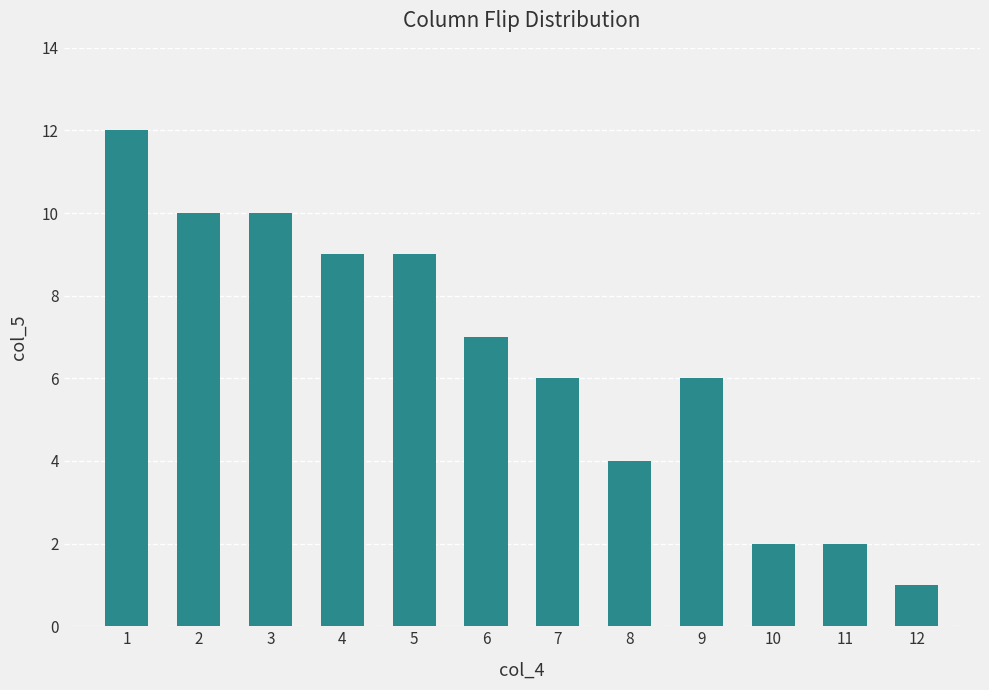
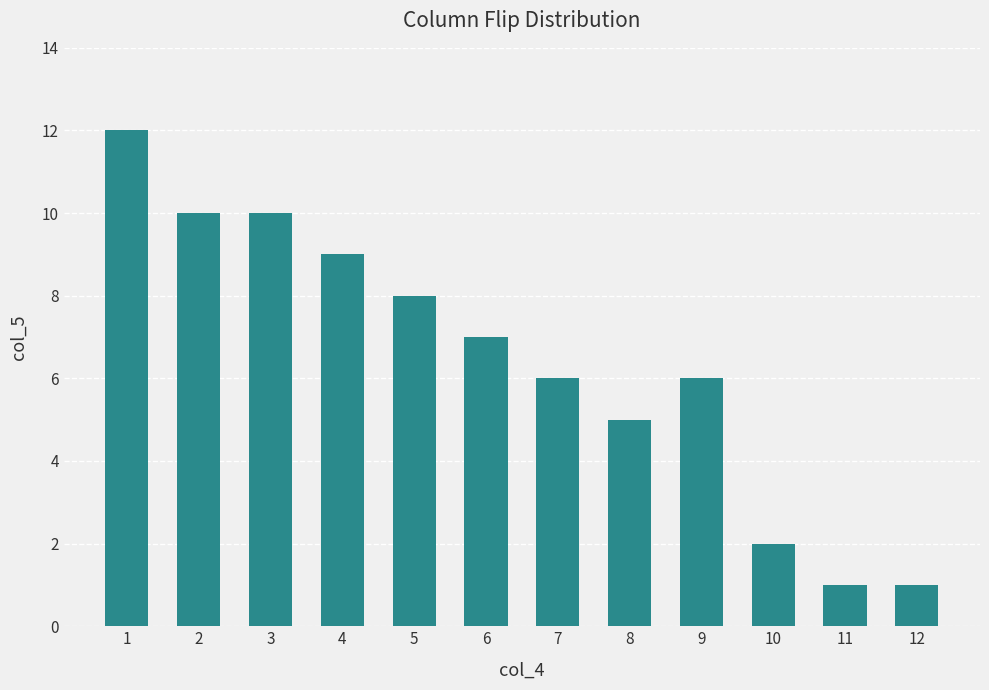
  {
    "1": 12,
    "2": 10,
    "3": 10,
    "4": 9,
-   "5": 9,
+   "5": 8,
    "6": 7,
    "7": 6,
-   "8": 4,
+   "8": 5,
    "9": 6,
    "10": 2,
-   "11": 2,
+   "11": 1,
    "12": 1
  }
